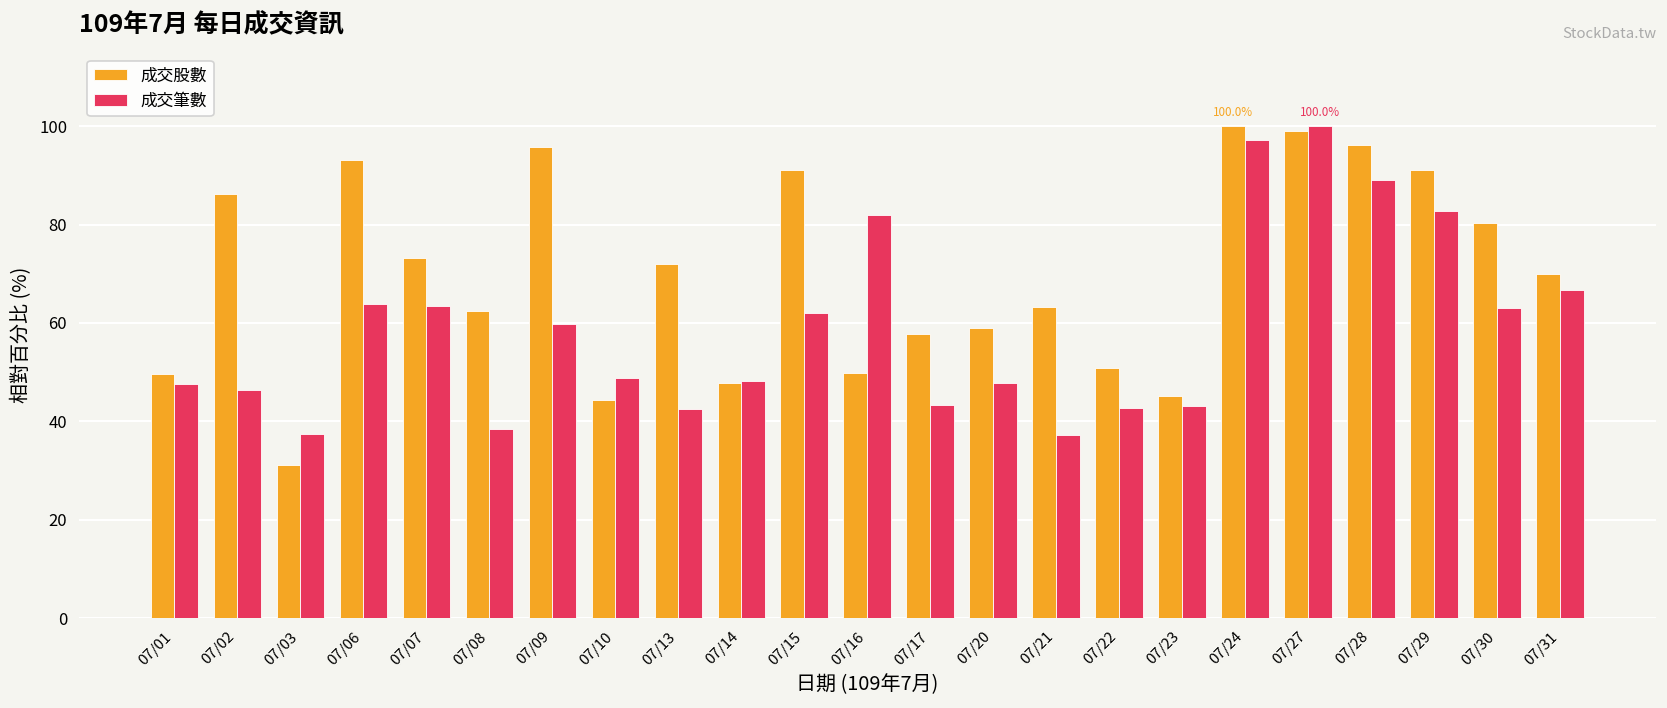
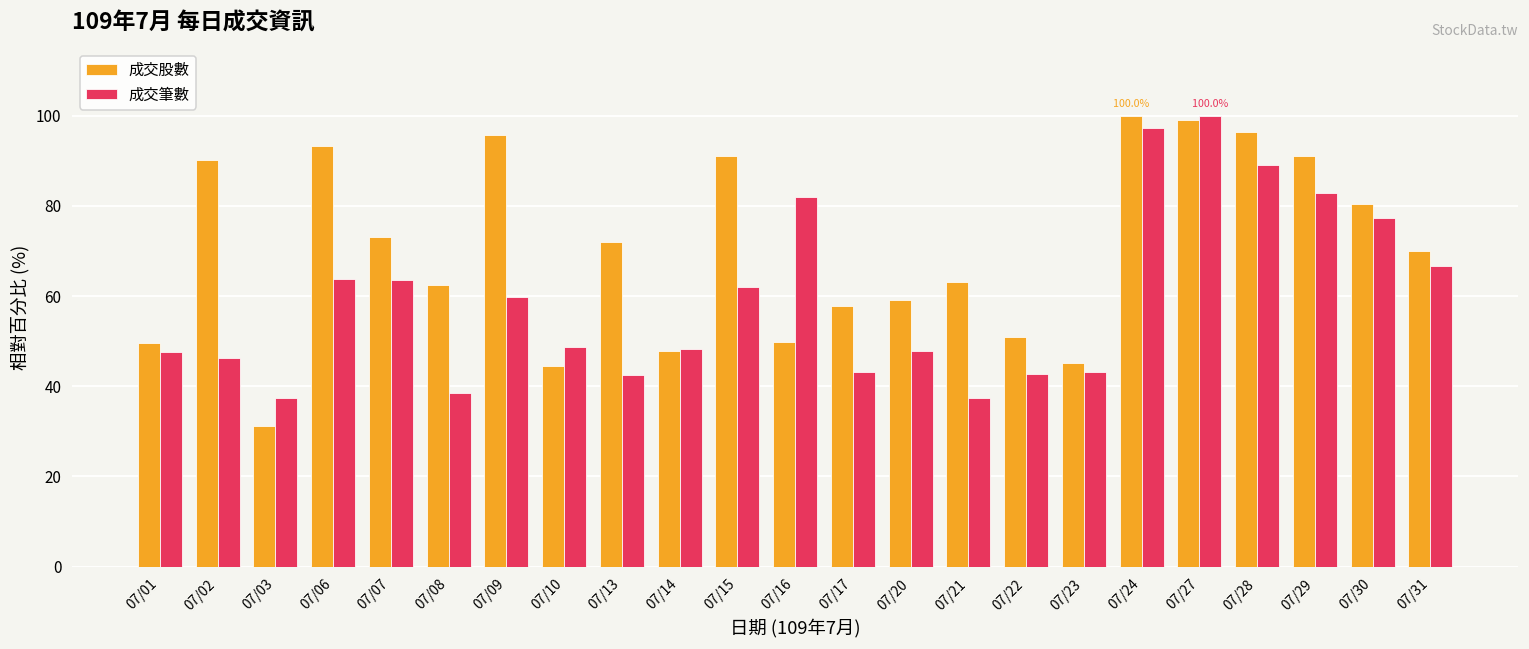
  {
    "成交股數": {
      "07/01": 50,
-     "07/02": 86,
+     "07/02": 90,
      "07/03": 31,
      "07/06": 93,
      "07/07": 73,
      "07/08": 63,
      "07/09": 96,
      "07/10": 44,
      "07/13": 72,
      "07/14": 48,
      "07/15": 91,
      "07/16": 50,
      "07/17": 58,
      "07/20": 59,
      "07/21": 63,
      "07/22": 51,
      "07/23": 45,
      "07/27": 99,
      "07/28": 96,
      "07/29": 91,
      "07/30": 80,
      "07/31": 70
    },
    "成交筆數": {
      "07/01": 48,
      "07/02": 46,
      "07/03": 37,
      "07/06": 64,
      "07/07": 64,
      "07/08": 39,
      "07/09": 60,
      "07/10": 49,
      "07/13": 43,
      "07/14": 48,
      "07/15": 62,
      "07/16": 82,
      "07/17": 43,
      "07/20": 48,
      "07/21": 37,
      "07/22": 43,
      "07/23": 43,
      "07/24": 97,
      "07/28": 89,
      "07/29": 83,
-     "07/30": 63,
+     "07/30": 77,
      "07/31": 67
    }
  }
